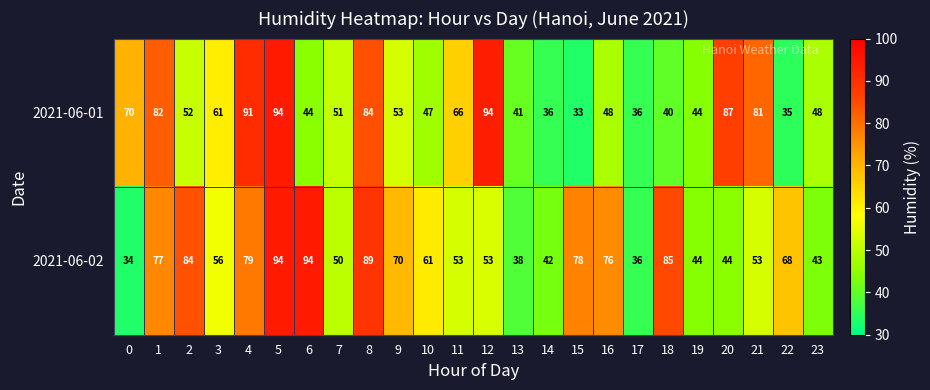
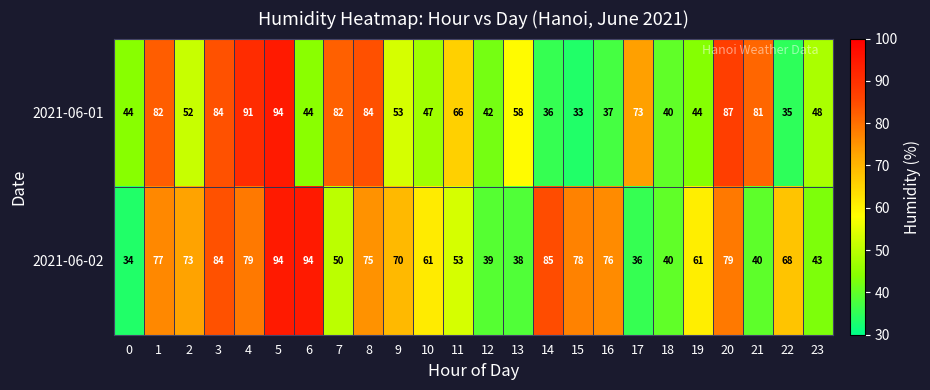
  {
    "2021-06-01": {
-     "0": 70,
+     "0": 44,
      "1": 82,
      "2": 52,
-     "3": 61,
+     "3": 84,
      "4": 91,
      "5": 94,
      "6": 44,
-     "7": 51,
+     "7": 82,
      "8": 84,
      "9": 53,
      "10": 47,
      "11": 66,
-     "12": 94,
-     "13": 41,
+     "12": 42,
+     "13": 58,
      "14": 36,
      "15": 33,
-     "16": 48,
-     "17": 36,
+     "16": 37,
+     "17": 73,
      "18": 40,
      "19": 44,
      "20": 87,
      "22": 35,
      "23": 48
    },
    "2021-06-02": {
      "0": 34,
      "1": 77,
-     "2": 84,
-     "3": 56,
+     "2": 73,
+     "3": 84,
      "4": 79,
      "5": 94,
      "6": 94,
      "7": 50,
-     "8": 89,
+     "8": 75,
      "9": 70,
      "10": 61,
      "11": 53,
-     "12": 53,
+     "12": 39,
      "13": 38,
-     "14": 42,
+     "14": 85,
      "15": 78,
      "16": 76,
      "17": 36,
-     "18": 85,
-     "19": 44,
-     "20": 44,
-     "21": 53,
+     "18": 40,
+     "19": 61,
+     "20": 79,
+     "21": 40,
      "22": 68,
      "23": 43
    }
  }
